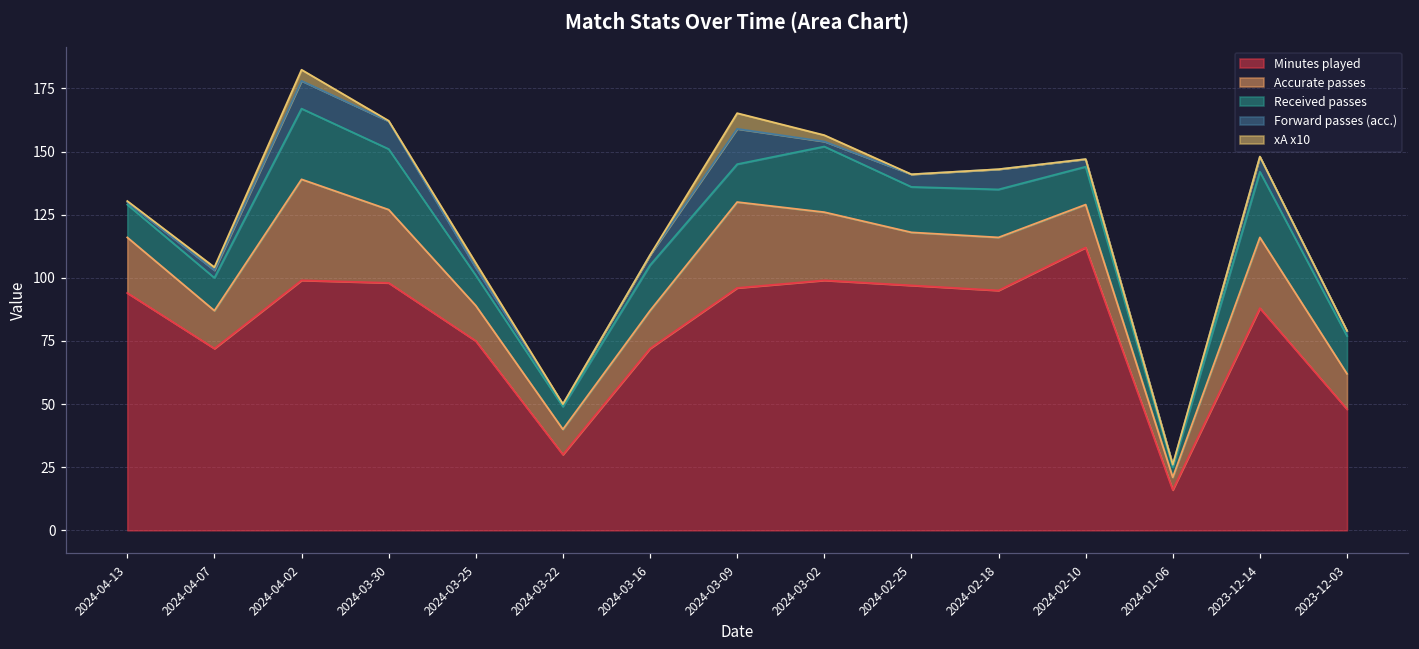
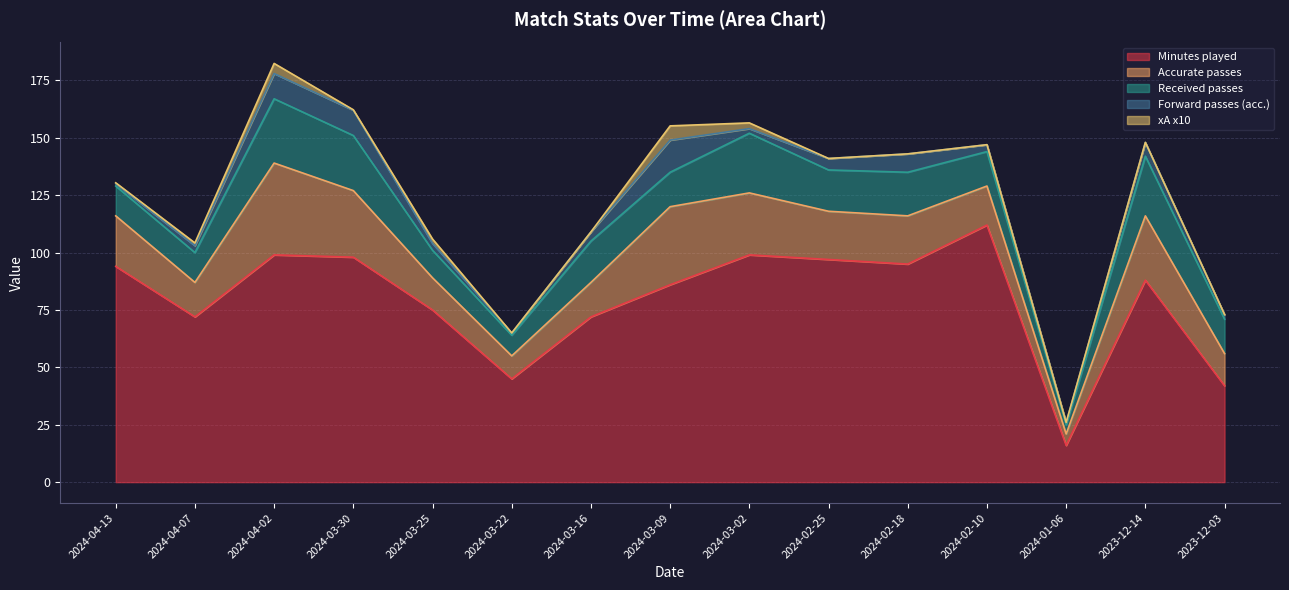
  {
    "Minutes played": {
      "2024-04-13": 94,
      "2024-04-07": 72,
      "2024-04-02": 99,
      "2024-03-30": 98,
      "2024-03-25": 75,
-     "2024-03-22": 30,
+     "2024-03-22": 45,
      "2024-03-16": 72,
-     "2024-03-09": 96,
+     "2024-03-09": 86,
      "2024-03-02": 99,
      "2024-02-25": 97,
      "2024-02-18": 95,
      "2024-02-10": 112,
      "2024-01-06": 16,
      "2023-12-14": 88,
-     "2023-12-03": 48
+     "2023-12-03": 42
    }
  }
